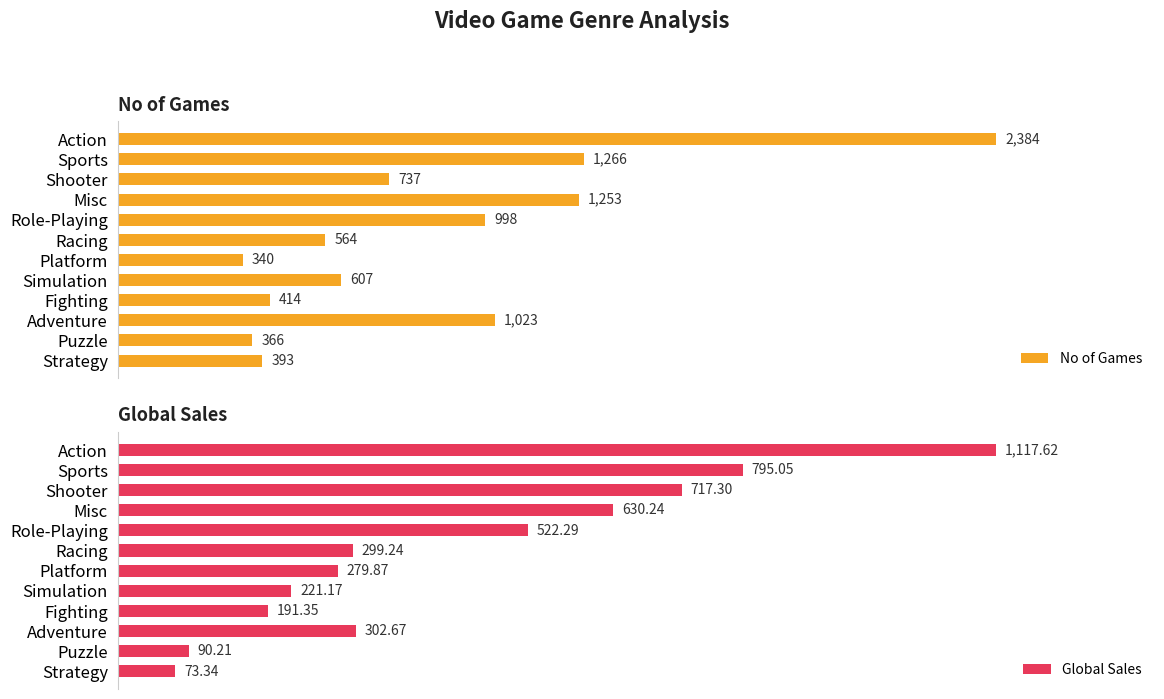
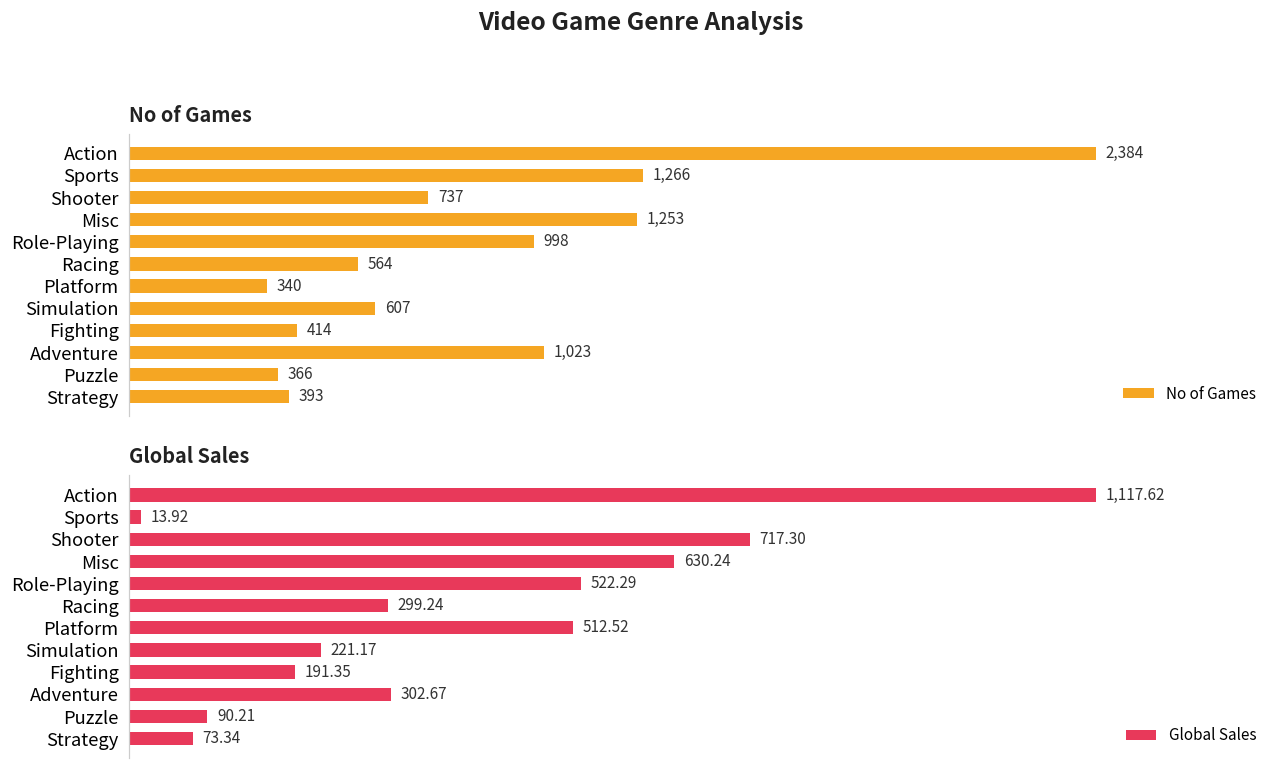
  {
    "No of Games": {
      "Action": "2,384",
      "Sports": "1,266",
      "Shooter": "737",
      "Misc": "1,253",
      "Role-Playing": "998",
      "Racing": "564",
      "Platform": "340",
      "Simulation": "607",
      "Fighting": "414",
      "Adventure": "1,023",
      "Puzzle": "366",
      "Strategy": "393"
    },
    "Global Sales": {
      "Action": "1,117.62",
-     "Sports": "795.05",
+     "Sports": "13.92",
      "Shooter": "717.30",
      "Misc": "630.24",
      "Role-Playing": "522.29",
      "Racing": "299.24",
-     "Platform": "279.87",
+     "Platform": "512.52",
      "Simulation": "221.17",
      "Fighting": "191.35",
      "Adventure": "302.67",
      "Puzzle": "90.21",
      "Strategy": "73.34"
    }
  }
